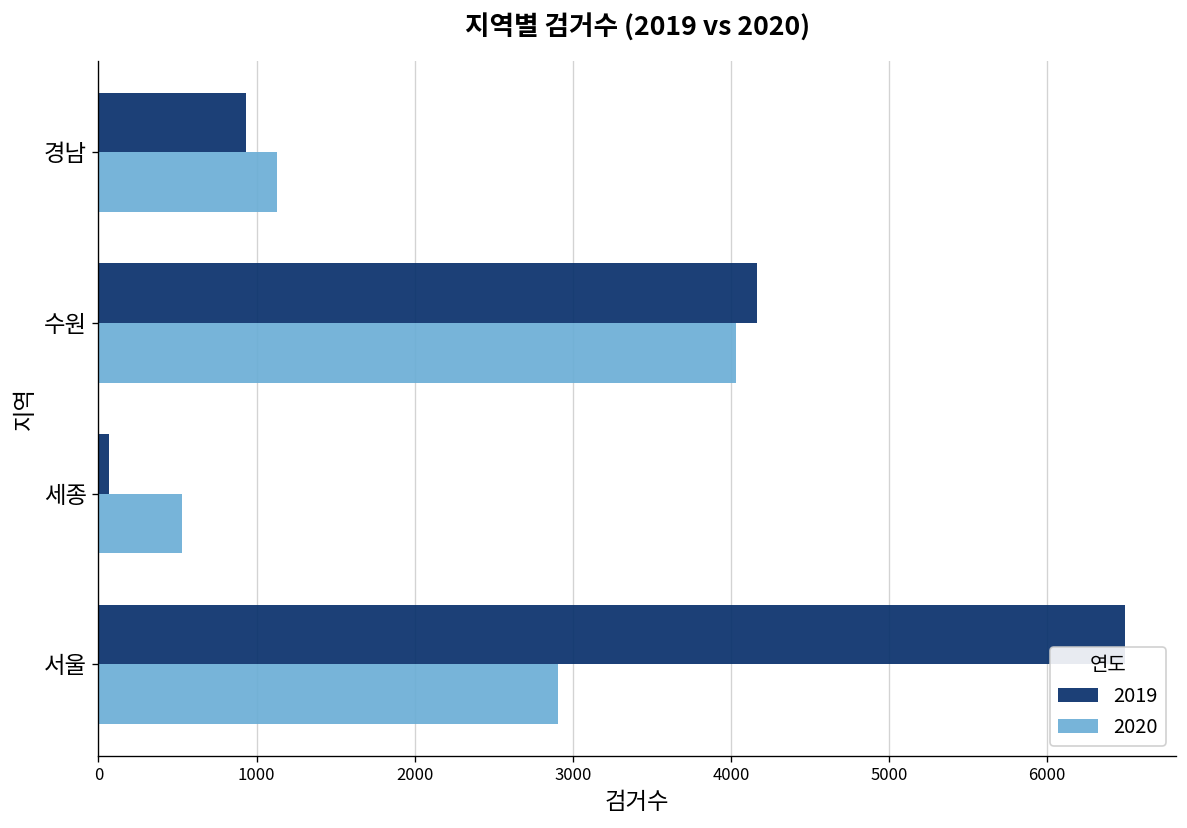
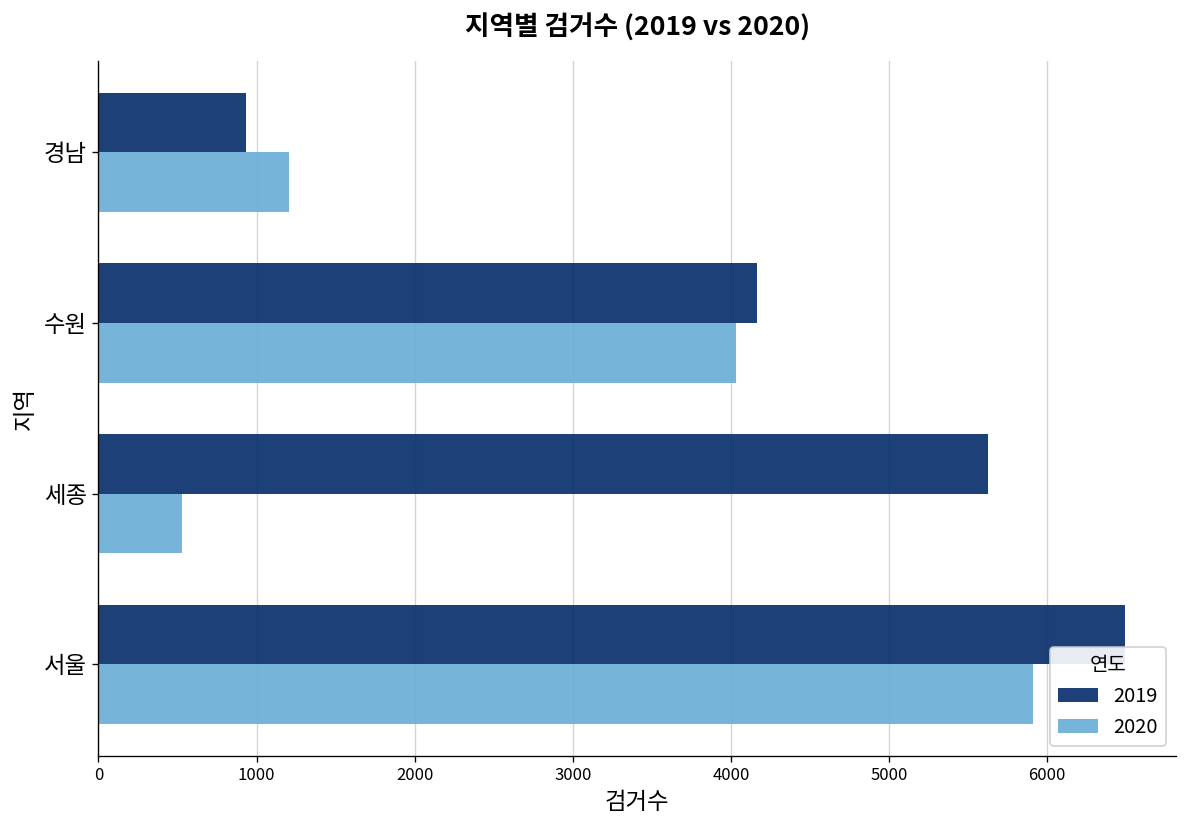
  {
    "2019": {
      "경남": 930,
      "수원": 4170,
-     "세종": 70,
+     "세종": 5630,
      "서울": 6490
    },
    "2020": {
-     "경남": 1130,
+     "경남": 1200,
      "수원": 4030,
      "세종": 530,
-     "서울": 2910
+     "서울": 5910
    }
  }
